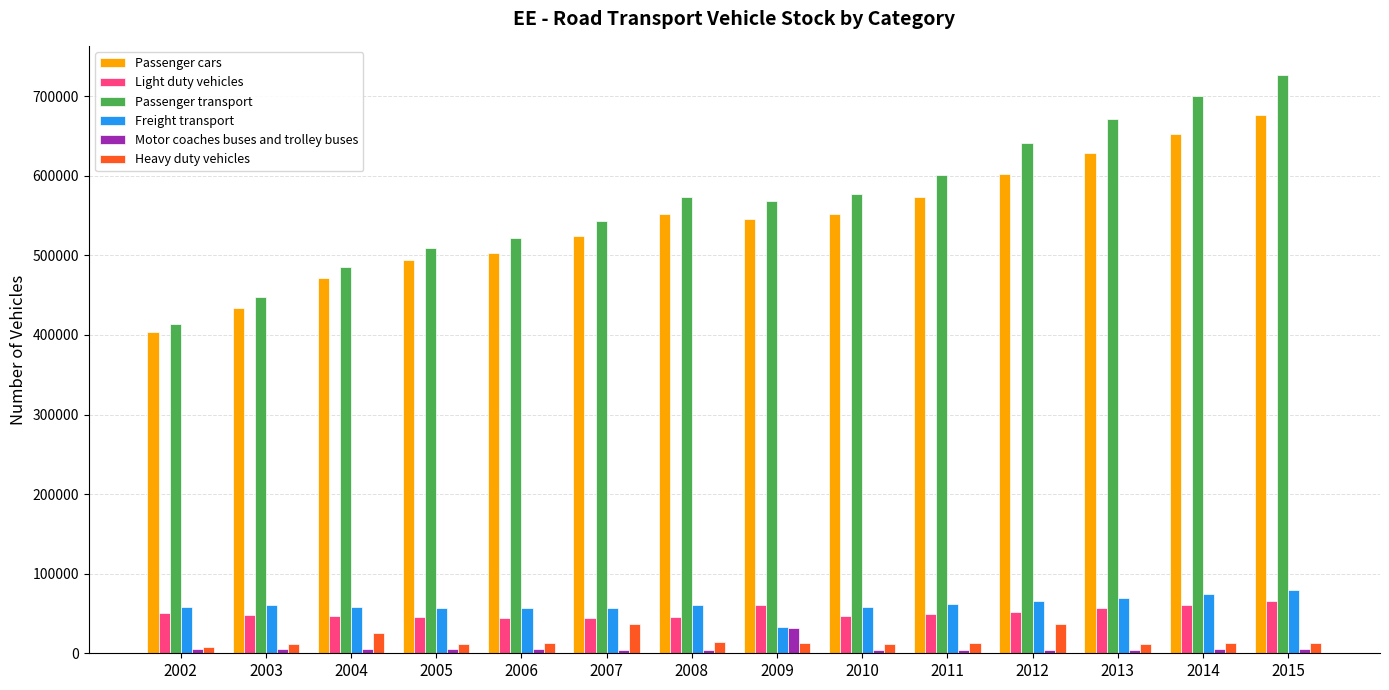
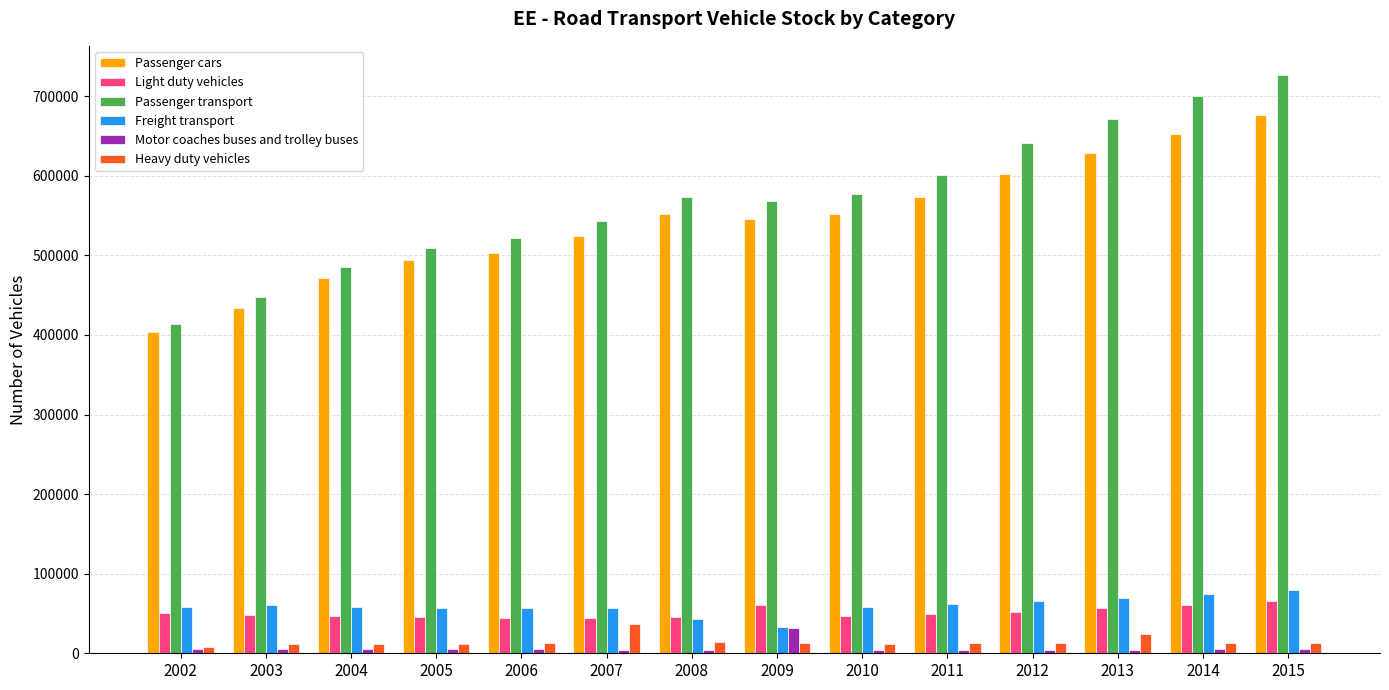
  {
    "Passenger cars": {
      "2002": 400000,
      "2003": 430000,
      "2004": 470000,
      "2005": 490000,
      "2006": 500000,
      "2007": 520000,
      "2008": 550000,
      "2009": 550000,
      "2010": 550000,
      "2011": 570000,
      "2012": 600000,
      "2013": 630000,
      "2014": 650000,
      "2015": 680000
    },
    "Light duty vehicles": {
      "2002": 50000,
      "2003": 50000,
      "2004": 50000,
      "2005": 50000,
      "2006": 40000,
      "2007": 40000,
      "2008": 50000,
      "2009": 60000,
      "2010": 50000,
      "2011": 50000,
      "2012": 50000,
      "2013": 60000,
      "2014": 60000,
      "2015": 70000
    },
    "Passenger transport": {
      "2002": 410000,
      "2003": 450000,
      "2004": 490000,
      "2005": 510000,
      "2006": 520000,
      "2007": 540000,
      "2008": 570000,
      "2009": 570000,
      "2010": 580000,
      "2011": 600000,
      "2012": 640000,
      "2013": 670000,
      "2014": 700000,
      "2015": 730000
    },
    "Freight transport": {
      "2002": 60000,
      "2003": 60000,
      "2004": 60000,
      "2005": 60000,
      "2006": 60000,
      "2007": 60000,
-     "2008": 60000,
+     "2008": 40000,
      "2009": 30000,
      "2010": 60000,
      "2011": 60000,
      "2012": 70000,
      "2013": 70000,
      "2014": 70000,
      "2015": 80000
    },
    "Motor coaches buses and trolley buses": {
      "2002": 10000,
      "2003": 10000,
      "2004": 10000,
      "2005": 10000,
      "2006": 10000,
      "2007": 0,
      "2008": 0,
      "2009": 30000,
      "2010": 0,
      "2011": 0,
      "2012": 0,
      "2013": 0,
      "2014": 0,
      "2015": 0
    },
    "Heavy duty vehicles": {
      "2002": 10000,
      "2003": 10000,
-     "2004": 30000,
+     "2004": 10000,
      "2005": 10000,
      "2006": 10000,
      "2007": 40000,
      "2008": 10000,
      "2009": 10000,
      "2010": 10000,
      "2011": 10000,
-     "2012": 40000,
-     "2013": 10000,
+     "2012": 10000,
+     "2013": 20000,
      "2014": 10000,
      "2015": 10000
    }
  }
